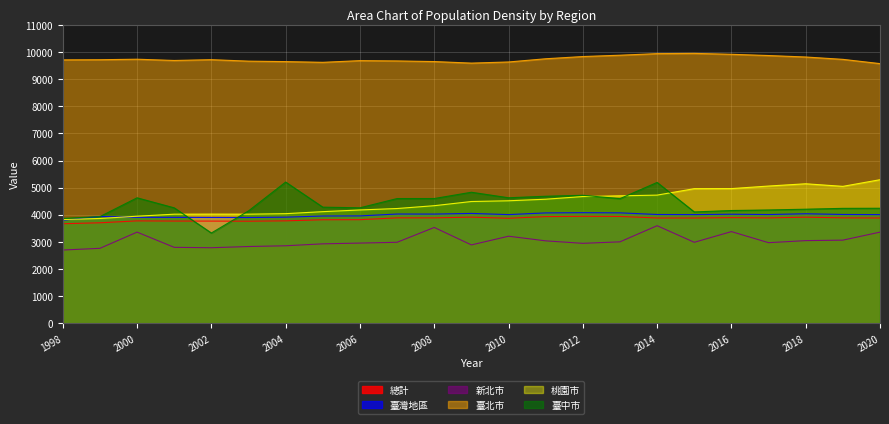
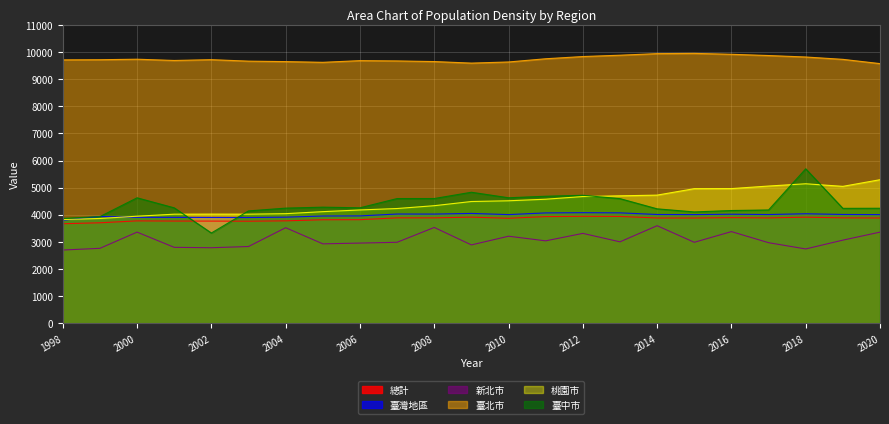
  {
    "總計": {
      "1998": 3700,
      "2000": 3800,
      "2002": 3800,
      "2004": 3800,
      "2006": 3800,
      "2008": 3900,
      "2010": 3900,
      "2012": 3900,
      "2014": 3900,
      "2016": 3900,
      "2018": 3900,
      "2020": 3900
    },
    "臺灣地區": {
      "2002": 3900,
      "2004": 3900,
      "2006": 4000,
      "2008": 4000,
      "2010": 4000,
      "2012": 4100,
      "2014": 4000,
      "2016": 4000,
      "2018": 4000,
      "2020": 4000
    },
    "新北市": {
      "1998": 2700,
      "2000": 3400,
      "2002": 2800,
-     "2004": 2900,
+     "2004": 3500,
      "2006": 3000,
      "2008": 3500,
      "2010": 3200,
-     "2012": 2900,
+     "2012": 3300,
      "2014": 3600,
      "2016": 3400,
-     "2018": 3100,
+     "2018": 2700,
      "2020": 3400
    },
    "臺中市": {
      "2000": 4600,
      "2002": 3300,
-     "2004": 5200,
+     "2004": 4200,
      "2008": 4600,
      "2010": 4600,
-     "2014": 5200,
+     "2014": 4200,
      "2016": 4200,
-     "2018": 4200,
+     "2018": 5700,
      "2020": 4200
    }
  }
